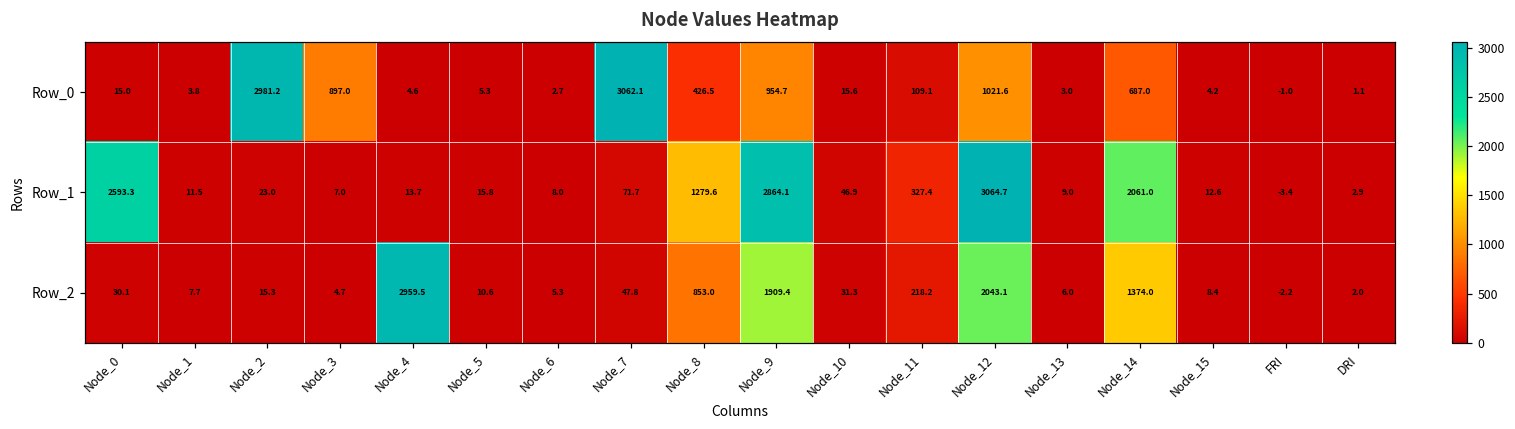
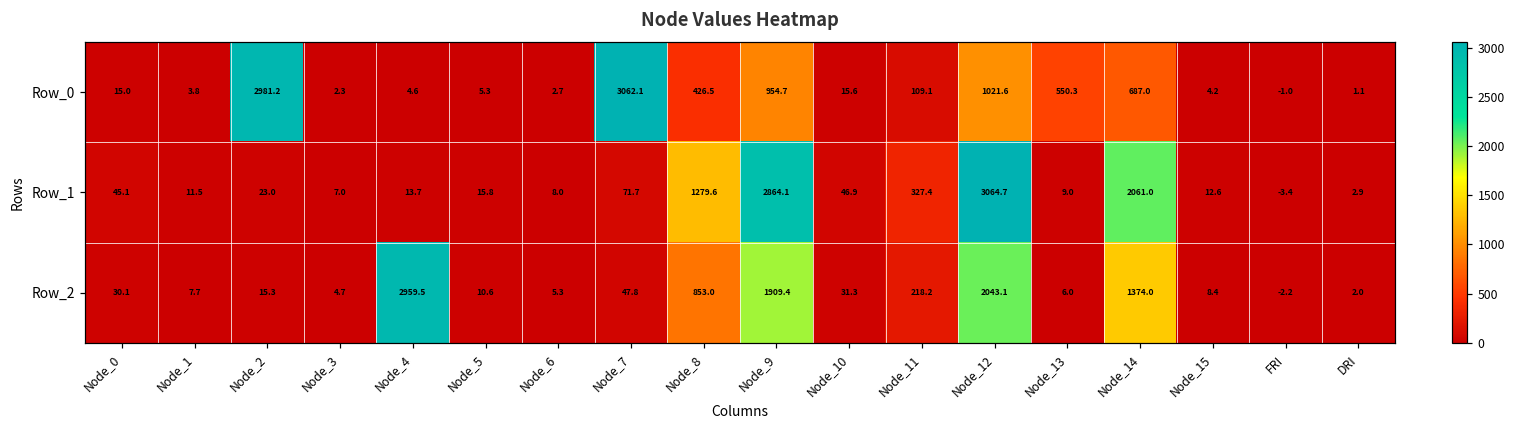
  {
    "Row_0": {
      "Node_0": 15.0,
      "Node_1": 3.8,
      "Node_2": 2981.2,
-     "Node_3": 897.0,
+     "Node_3": 2.3,
      "Node_4": 4.6,
      "Node_5": 5.3,
      "Node_6": 2.7,
      "Node_7": 3062.1,
      "Node_8": 426.5,
      "Node_9": 954.7,
      "Node_10": 15.6,
      "Node_11": 109.1,
      "Node_12": 1021.6,
-     "Node_13": 3.0,
+     "Node_13": 550.3,
      "Node_14": 687.0,
      "Node_15": 4.2,
      "FRI": -1.0,
      "DRI": 1.1
    },
    "Row_1": {
-     "Node_0": 2593.3,
+     "Node_0": 45.1,
      "Node_1": 11.5,
      "Node_2": 23.0,
      "Node_3": 7.0,
      "Node_4": 13.7,
      "Node_5": 15.8,
      "Node_6": 8.0,
      "Node_7": 71.7,
      "Node_8": 1279.6,
      "Node_9": 2864.1,
      "Node_10": 46.9,
      "Node_11": 327.4,
      "Node_12": 3064.7,
      "Node_13": 9.0,
      "Node_14": 2061.0,
      "Node_15": 12.6,
      "FRI": -3.4,
      "DRI": 2.9
    },
    "Row_2": {
      "Node_0": 30.1,
      "Node_1": 7.7,
      "Node_2": 15.3,
      "Node_3": 4.7,
      "Node_4": 2959.5,
      "Node_5": 10.6,
      "Node_6": 5.3,
      "Node_7": 47.8,
      "Node_8": 853.0,
      "Node_9": 1909.4,
      "Node_10": 31.3,
      "Node_11": 218.2,
      "Node_12": 2043.1,
      "Node_13": 6.0,
      "Node_14": 1374.0,
      "Node_15": 8.4,
      "FRI": -2.2,
      "DRI": 2.0
    }
  }
